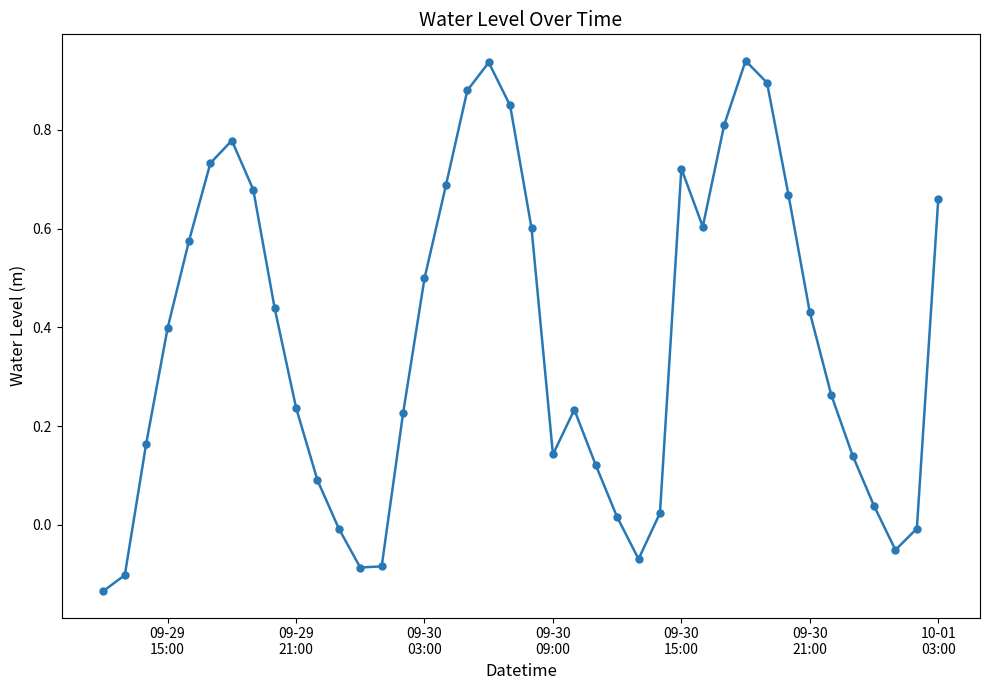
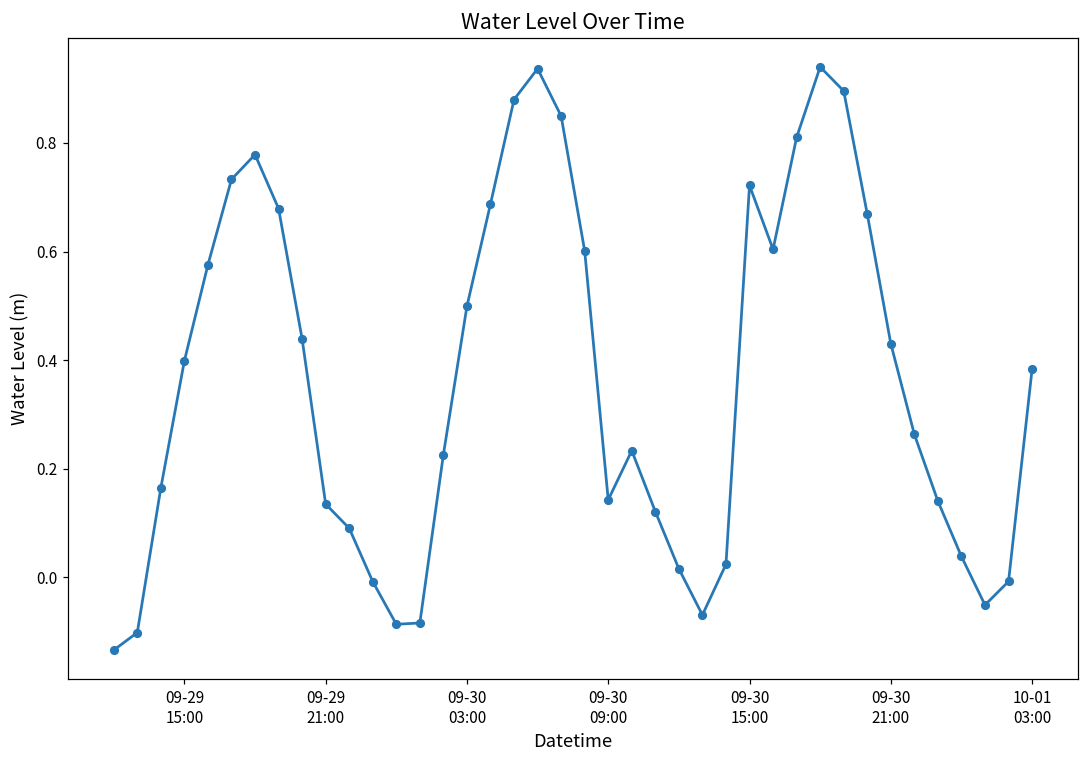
  {
    "09-29 15:00": 0.40,
-   "09-29 21:00": 0.24,
+   "09-29 21:00": 0.13,
    "09-30 03:00": 0.50,
    "09-30 09:00": 0.14,
    "09-30 15:00": 0.72,
    "09-30 21:00": 0.43,
-   "10-01 03:00": 0.66
+   "10-01 03:00": 0.38
  }
